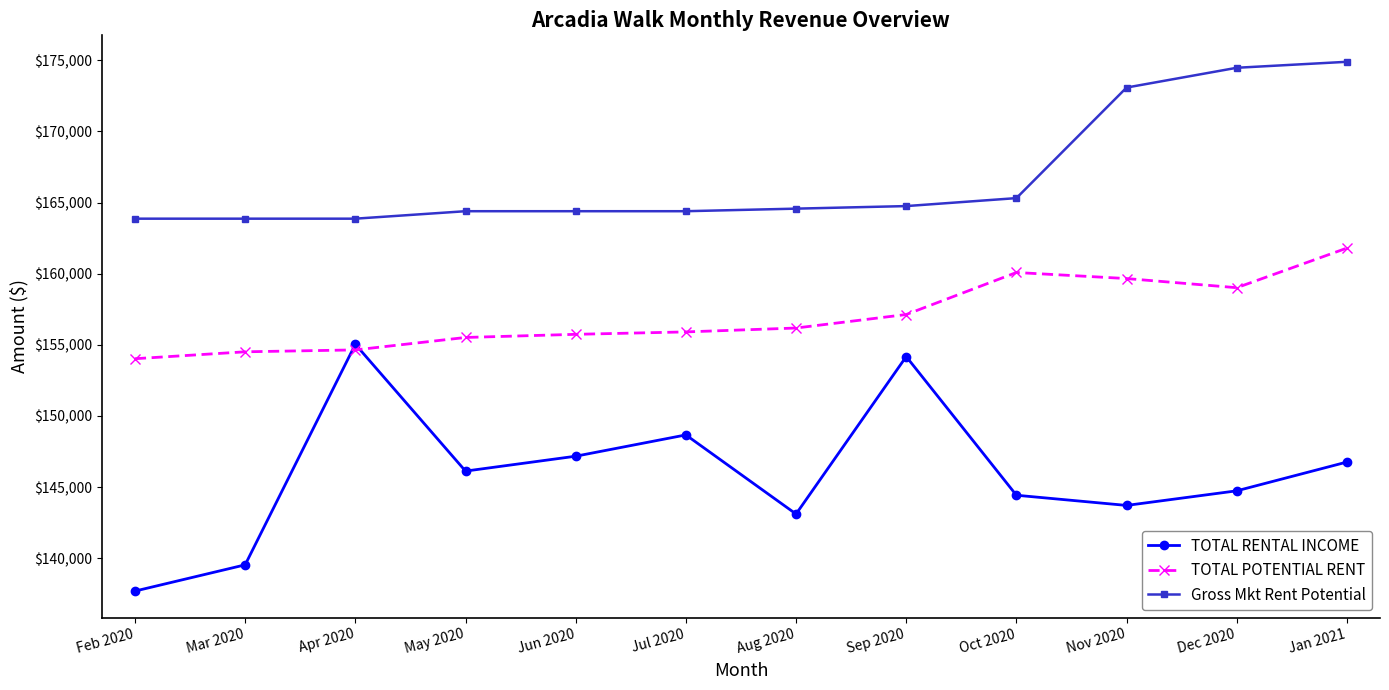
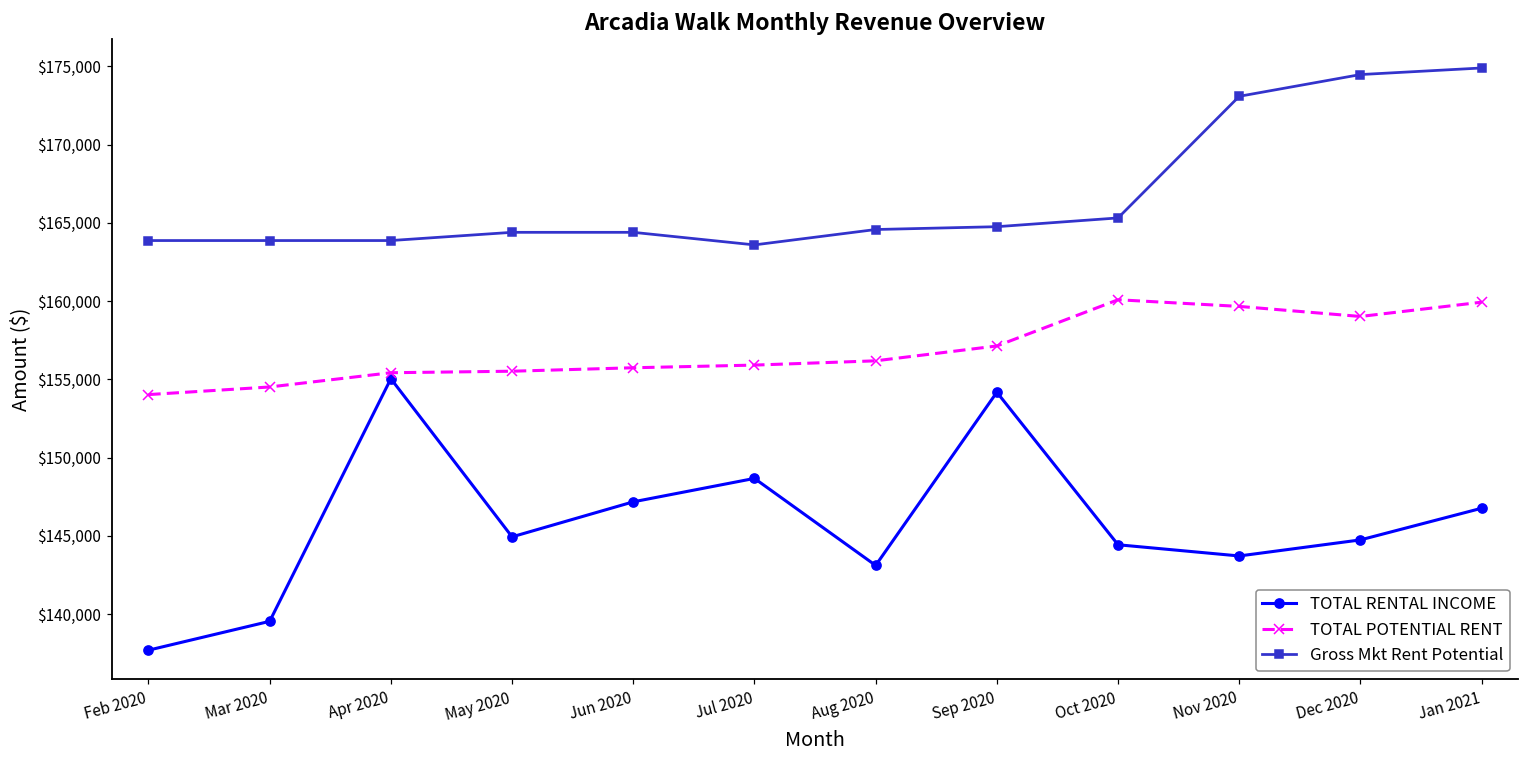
  {
    "TOTAL RENTAL INCOME": {
      "Feb 2020": "$137,700",
      "Mar 2020": "$139,500",
      "Apr 2020": "$155,000",
-     "May 2020": "$146,100",
+     "May 2020": "$144,900",
      "Jun 2020": "$147,200",
      "Jul 2020": "$148,700",
      "Aug 2020": "$143,100",
      "Sep 2020": "$154,200",
      "Oct 2020": "$144,400",
      "Nov 2020": "$143,700",
      "Dec 2020": "$144,700",
      "Jan 2021": "$146,800"
    },
    "TOTAL POTENTIAL RENT": {
      "Feb 2020": "$154,000",
      "Mar 2020": "$154,500",
-     "Apr 2020": "$154,600",
+     "Apr 2020": "$155,400",
      "May 2020": "$155,500",
      "Jun 2020": "$155,700",
      "Jul 2020": "$155,900",
      "Aug 2020": "$156,200",
      "Sep 2020": "$157,100",
      "Oct 2020": "$160,100",
      "Nov 2020": "$159,700",
      "Dec 2020": "$159,000",
-     "Jan 2021": "$161,800"
+     "Jan 2021": "$159,900"
    },
    "Gross Mkt Rent Potential": {
      "Feb 2020": "$163,900",
      "Mar 2020": "$163,900",
      "Apr 2020": "$163,900",
      "May 2020": "$164,400",
      "Jun 2020": "$164,400",
-     "Jul 2020": "$164,400",
+     "Jul 2020": "$163,600",
      "Aug 2020": "$164,600",
      "Sep 2020": "$164,800",
      "Oct 2020": "$165,300",
      "Nov 2020": "$173,100",
      "Dec 2020": "$174,500",
      "Jan 2021": "$174,900"
    }
  }
